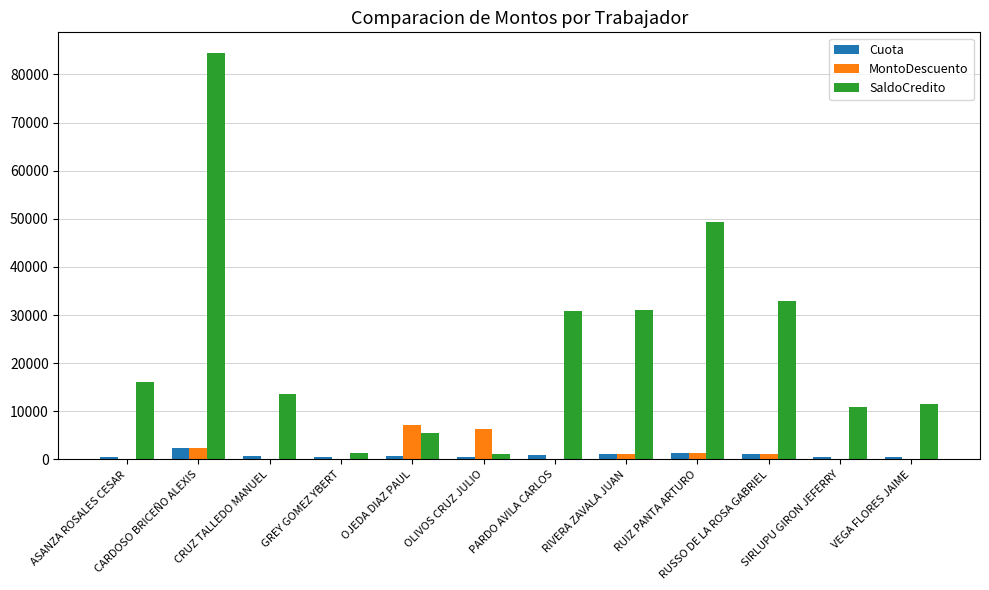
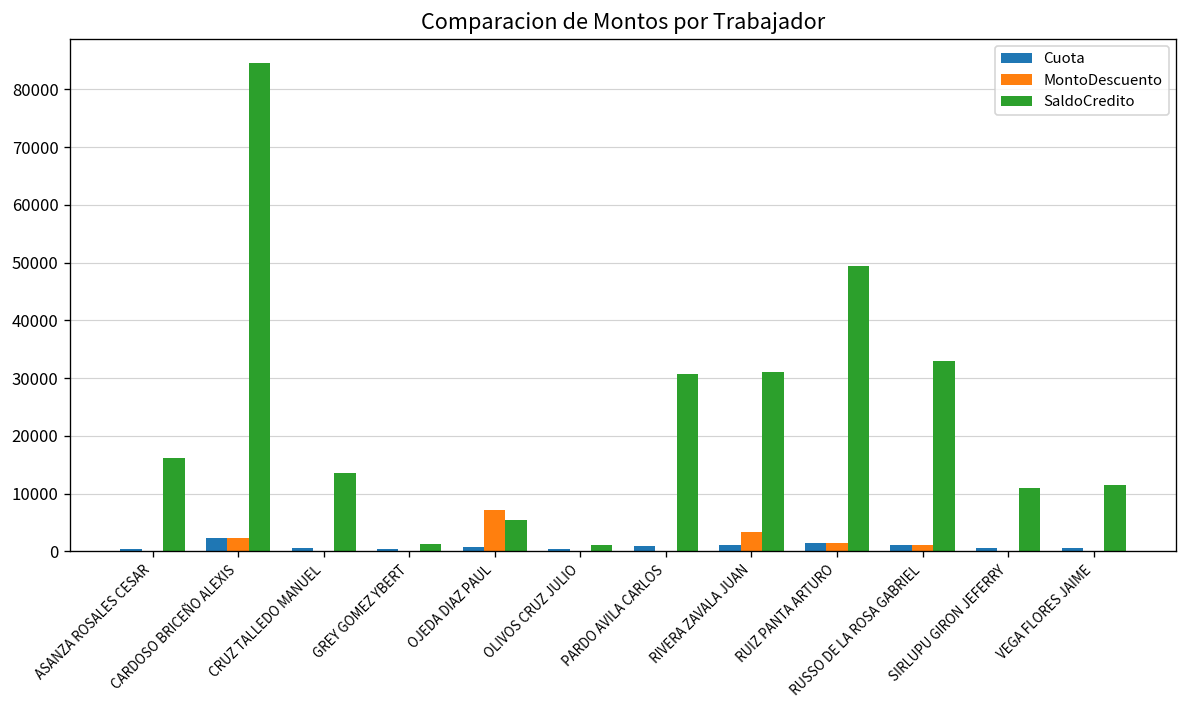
  {
    "Cuota": {
      "CARDOSO BRICEÑO ALEXIS": 2000,
      "CRUZ TALLEDO MANUEL": 1000,
      "OJEDA DIAZ PAUL": 1000,
      "PARDO AVILA CARLOS": 1000,
      "RIVERA ZAVALA JUAN": 1000,
      "RUIZ PANTA ARTURO": 1000,
      "RUSSO DE LA ROSA GABRIEL": 1000,
      "SIRLUPU GIRON JEFERRY": 1000,
      "VEGA FLORES JAIME": 1000
    },
    "MontoDescuento": {
      "ASANZA ROSALES CESAR": 0,
      "CARDOSO BRICEÑO ALEXIS": 2000,
      "CRUZ TALLEDO MANUEL": 0,
      "GREY GOMEZ YBERT": 0,
      "OJEDA DIAZ PAUL": 7000,
-     "OLIVOS CRUZ JULIO": 6000,
+     "OLIVOS CRUZ JULIO": 0,
      "PARDO AVILA CARLOS": 0,
-     "RIVERA ZAVALA JUAN": 1000,
+     "RIVERA ZAVALA JUAN": 3000,
      "RUIZ PANTA ARTURO": 1000,
      "RUSSO DE LA ROSA GABRIEL": 1000,
      "SIRLUPU GIRON JEFERRY": 0,
      "VEGA FLORES JAIME": 0
    },
    "SaldoCredito": {
      "ASANZA ROSALES CESAR": 16000,
      "CARDOSO BRICEÑO ALEXIS": 85000,
      "CRUZ TALLEDO MANUEL": 14000,
      "GREY GOMEZ YBERT": 1000,
      "OJEDA DIAZ PAUL": 5000,
      "OLIVOS CRUZ JULIO": 1000,
      "PARDO AVILA CARLOS": 31000,
      "RIVERA ZAVALA JUAN": 31000,
      "RUIZ PANTA ARTURO": 49000,
      "RUSSO DE LA ROSA GABRIEL": 33000,
      "SIRLUPU GIRON JEFERRY": 11000,
      "VEGA FLORES JAIME": 12000
    }
  }
